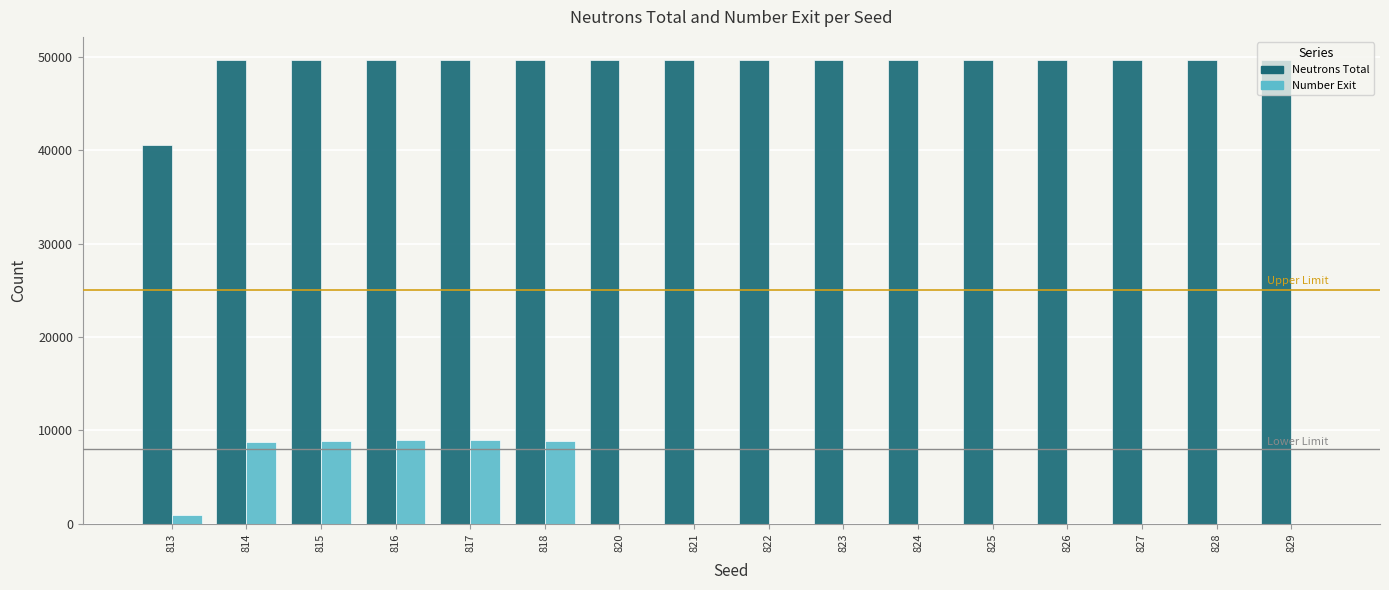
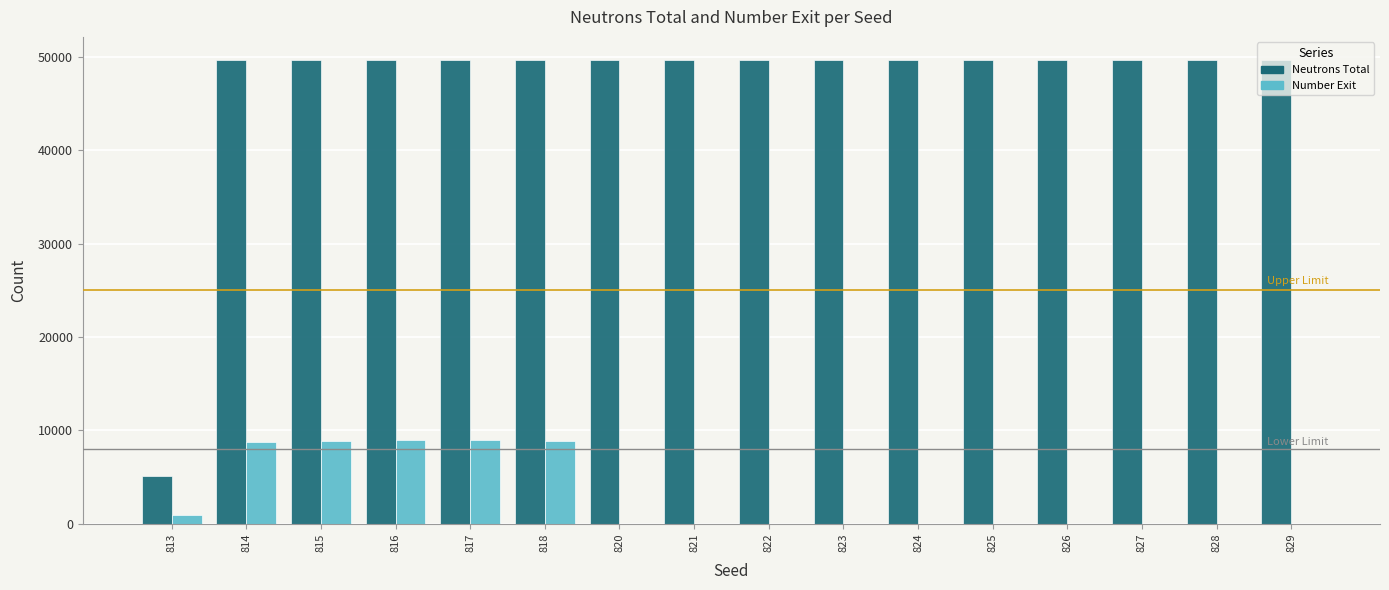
  {
    "Neutrons Total": {
-     "813": 41000,
+     "813": 5000,
      "814": 50000,
      "815": 50000,
      "816": 50000,
      "817": 50000,
      "818": 50000,
      "820": 50000,
      "821": 50000,
      "822": 50000,
      "823": 50000,
      "824": 50000,
      "825": 50000,
      "826": 50000,
      "827": 50000,
      "828": 50000
    }
  }
